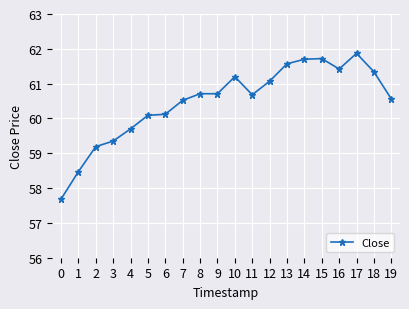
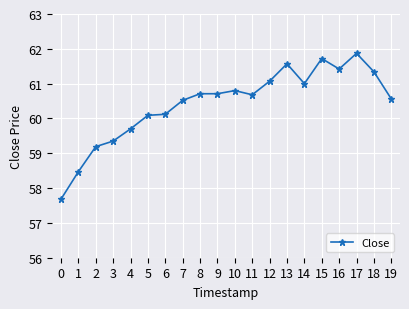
  {
    "0": 57.7,
    "1": 58.5,
    "2": 59.2,
    "3": 59.4,
    "4": 59.7,
    "5": 60.1,
    "6": 60.1,
    "7": 60.5,
    "8": 60.7,
    "9": 60.7,
-   "10": 61.2,
+   "10": 60.8,
    "11": 60.7,
    "12": 61.1,
    "13": 61.6,
-   "14": 61.7,
+   "14": 61.0,
    "15": 61.7,
    "16": 61.4,
    "17": 61.9,
    "18": 61.3,
    "19": 60.6
  }
